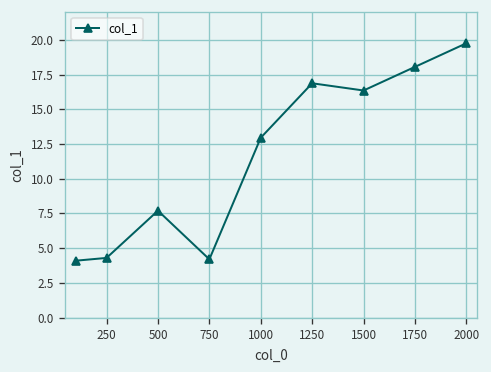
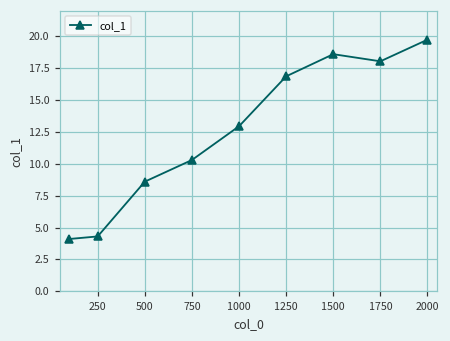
  {
    "250": 4.3,
-   "500": 7.7,
-   "750": 4.2,
+   "500": 8.6,
+   "750": 10.3,
    "1000": 13.0,
    "1250": 16.9,
-   "1500": 16.4,
+   "1500": 18.6,
    "1750": 18.1,
    "2000": 19.8
  }
